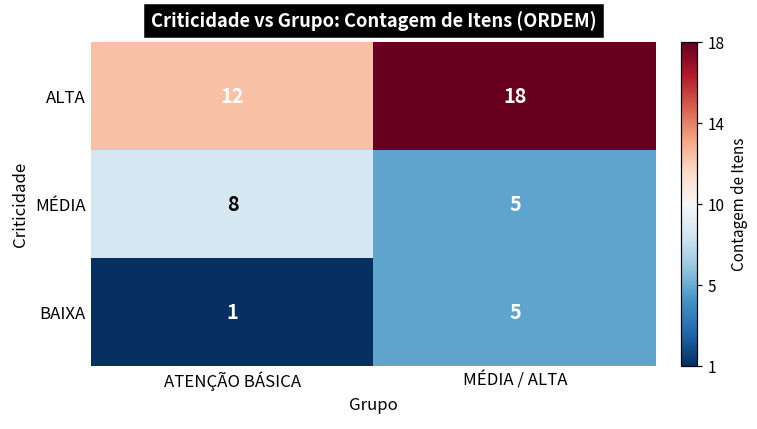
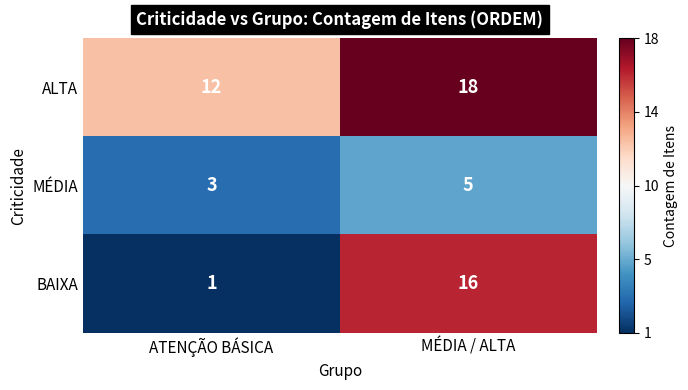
  {
    "ALTA": {
      "ATENÇÃO BÁSICA": 12,
      "MÉDIA / ALTA": 18
    },
    "MÉDIA": {
-     "ATENÇÃO BÁSICA": 8,
+     "ATENÇÃO BÁSICA": 3,
      "MÉDIA / ALTA": 5
    },
    "BAIXA": {
      "ATENÇÃO BÁSICA": 1,
-     "MÉDIA / ALTA": 5
+     "MÉDIA / ALTA": 16
    }
  }
